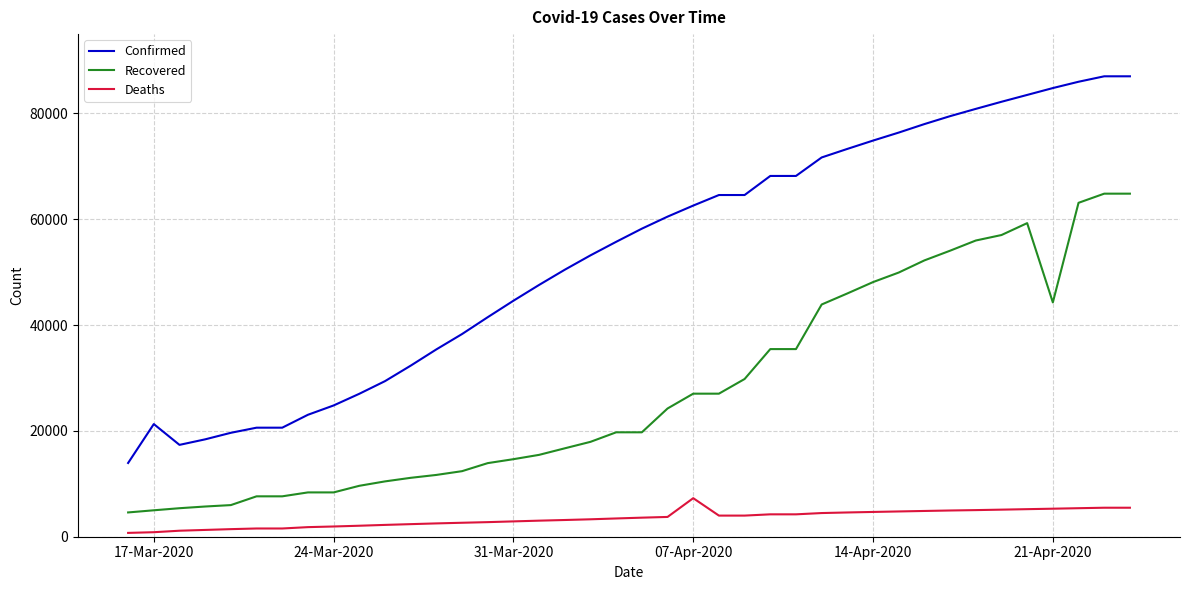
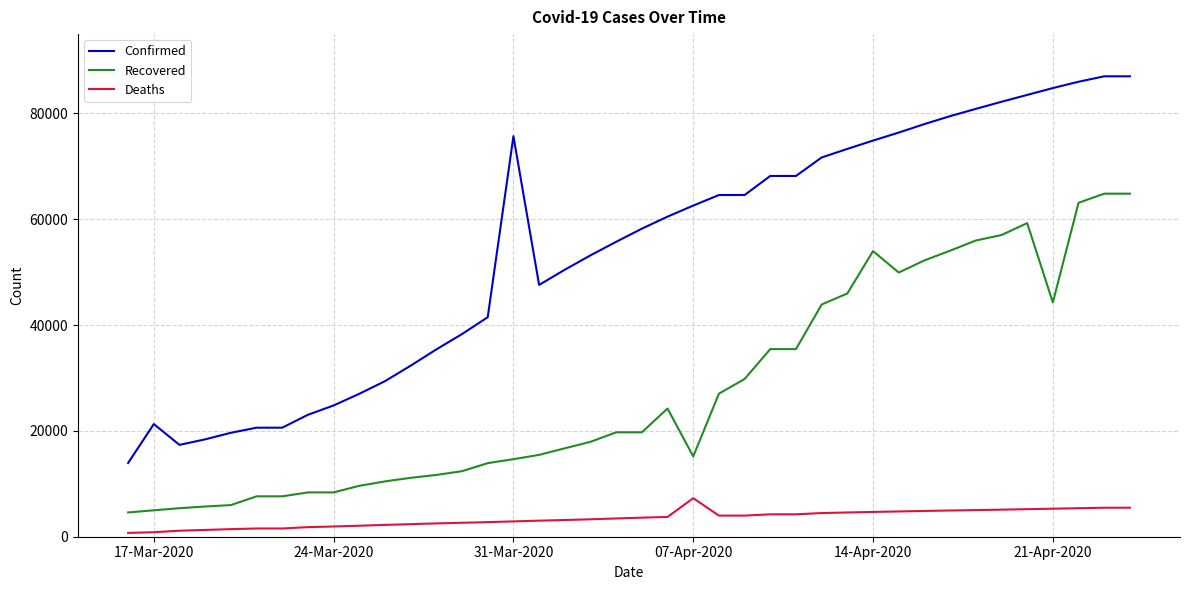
  {
    "Confirmed": {
      "17-Mar-2020": 21000,
      "24-Mar-2020": 25000,
-     "31-Mar-2020": 45000,
+     "31-Mar-2020": 76000,
      "07-Apr-2020": 63000,
      "14-Apr-2020": 75000,
      "21-Apr-2020": 85000
    },
    "Recovered": {
      "17-Mar-2020": 5000,
      "24-Mar-2020": 8000,
      "31-Mar-2020": 15000,
-     "07-Apr-2020": 27000,
-     "14-Apr-2020": 48000,
+     "07-Apr-2020": 15000,
+     "14-Apr-2020": 54000,
      "21-Apr-2020": 44000
    },
    "Deaths": {
      "17-Mar-2020": 1000,
      "24-Mar-2020": 2000,
      "31-Mar-2020": 3000,
      "07-Apr-2020": 7000,
      "14-Apr-2020": 5000,
      "21-Apr-2020": 5000
    }
  }
